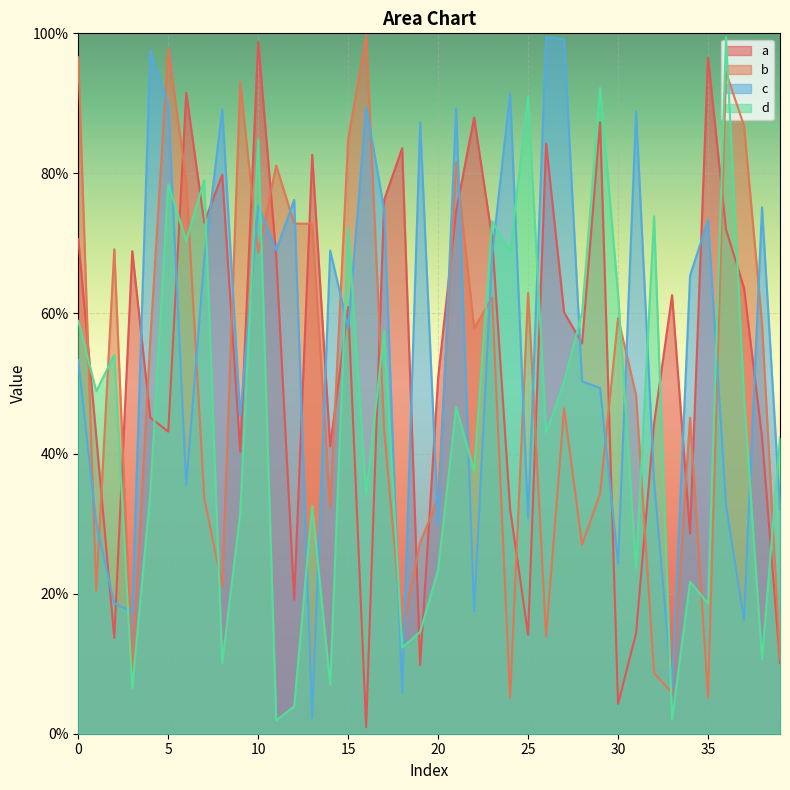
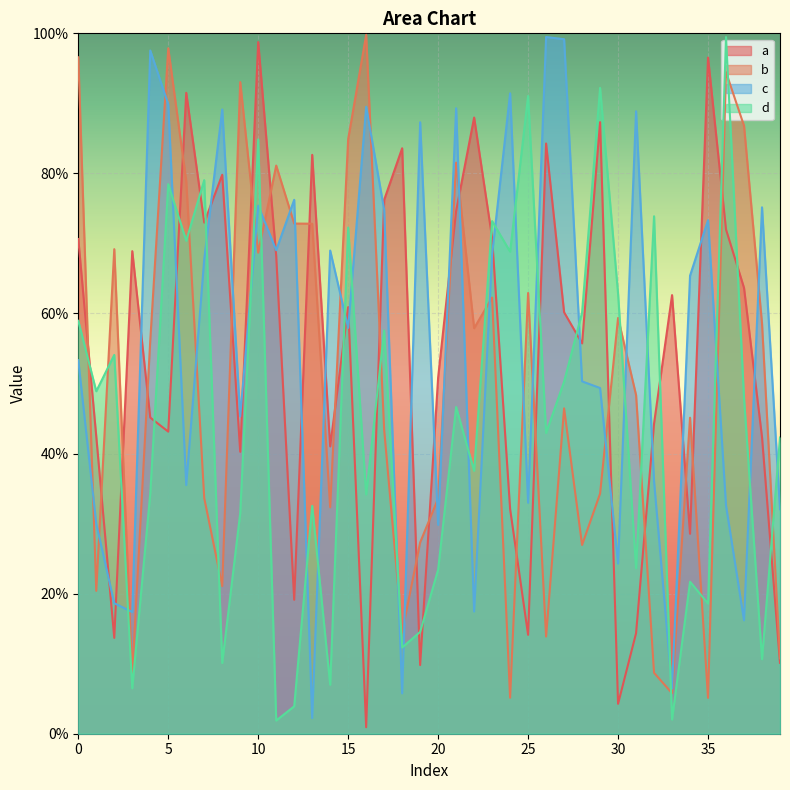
  {
    "c": {
      "0": "53%",
      "5": "90%",
      "10": "75%",
      "15": "58%",
      "20": "30%",
-     "25": "31%",
+     "25": "33%",
      "30": "24%",
      "35": "73%"
    },
    "d": {
      "0": "59%",
      "5": "78%",
      "10": "85%",
      "15": "72%",
      "20": "23%",
      "25": "91%",
      "30": "63%",
      "35": "19%"
    }
  }
